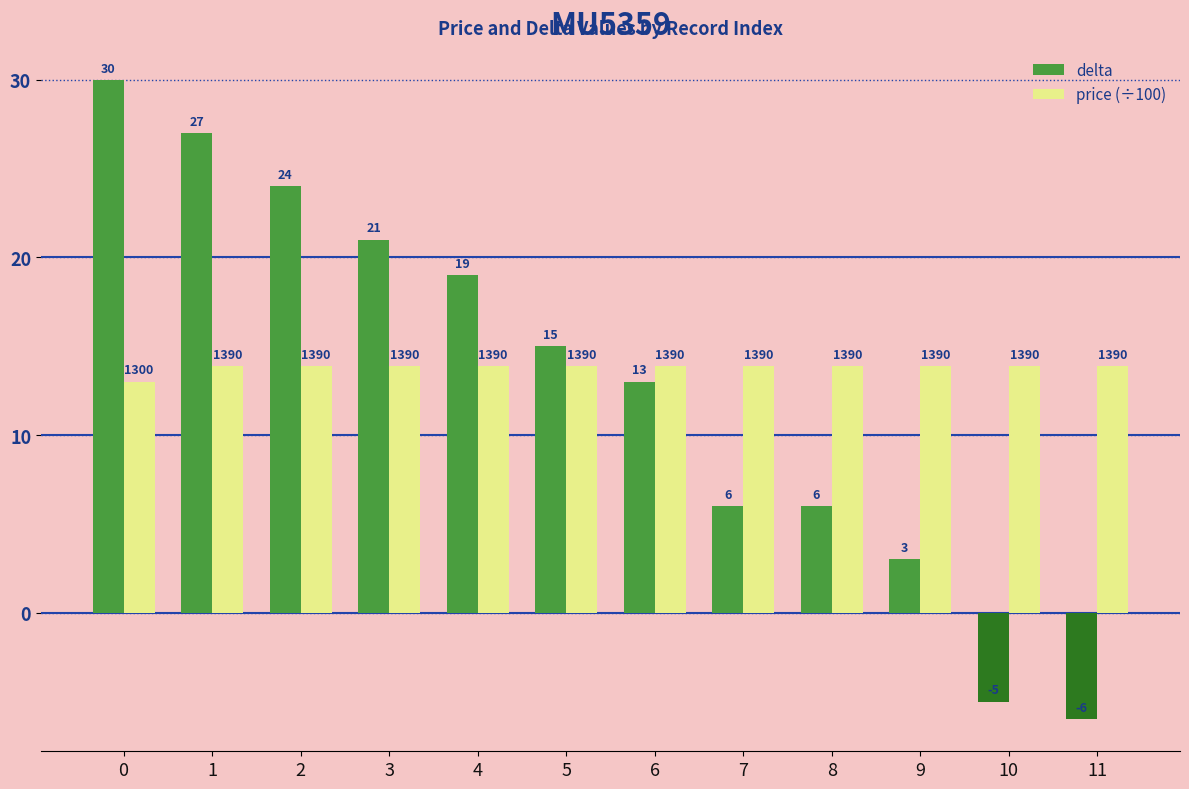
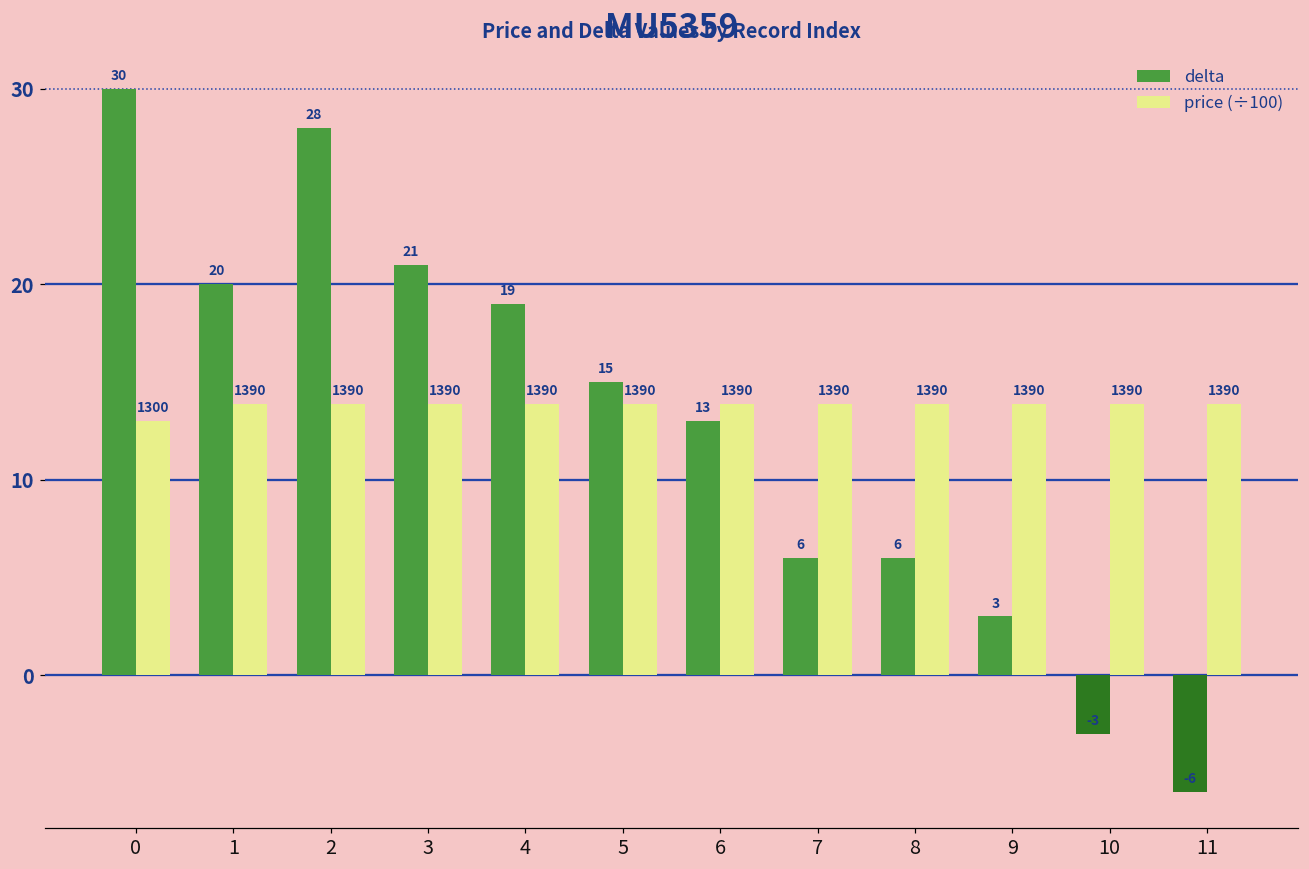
  {
    "delta": {
      "0": 30,
-     "1": 27,
-     "2": 24,
+     "1": 20,
+     "2": 28,
      "3": 21,
      "4": 19,
      "5": 15,
      "6": 13,
      "7": 6,
      "8": 6,
      "9": 3,
-     "10": -5,
+     "10": -3,
      "11": -6
    }
  }
